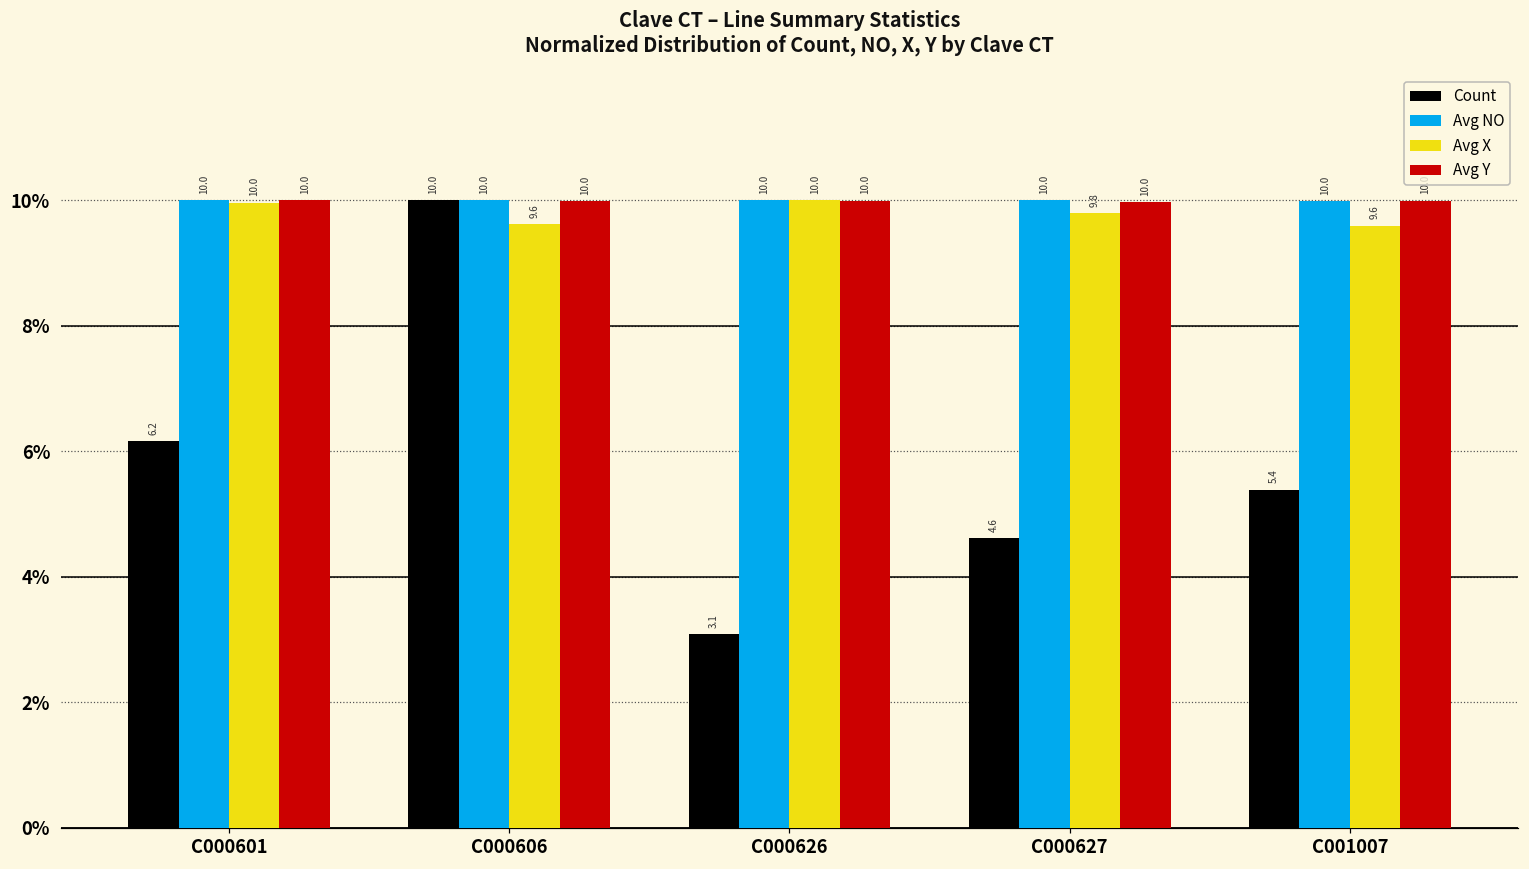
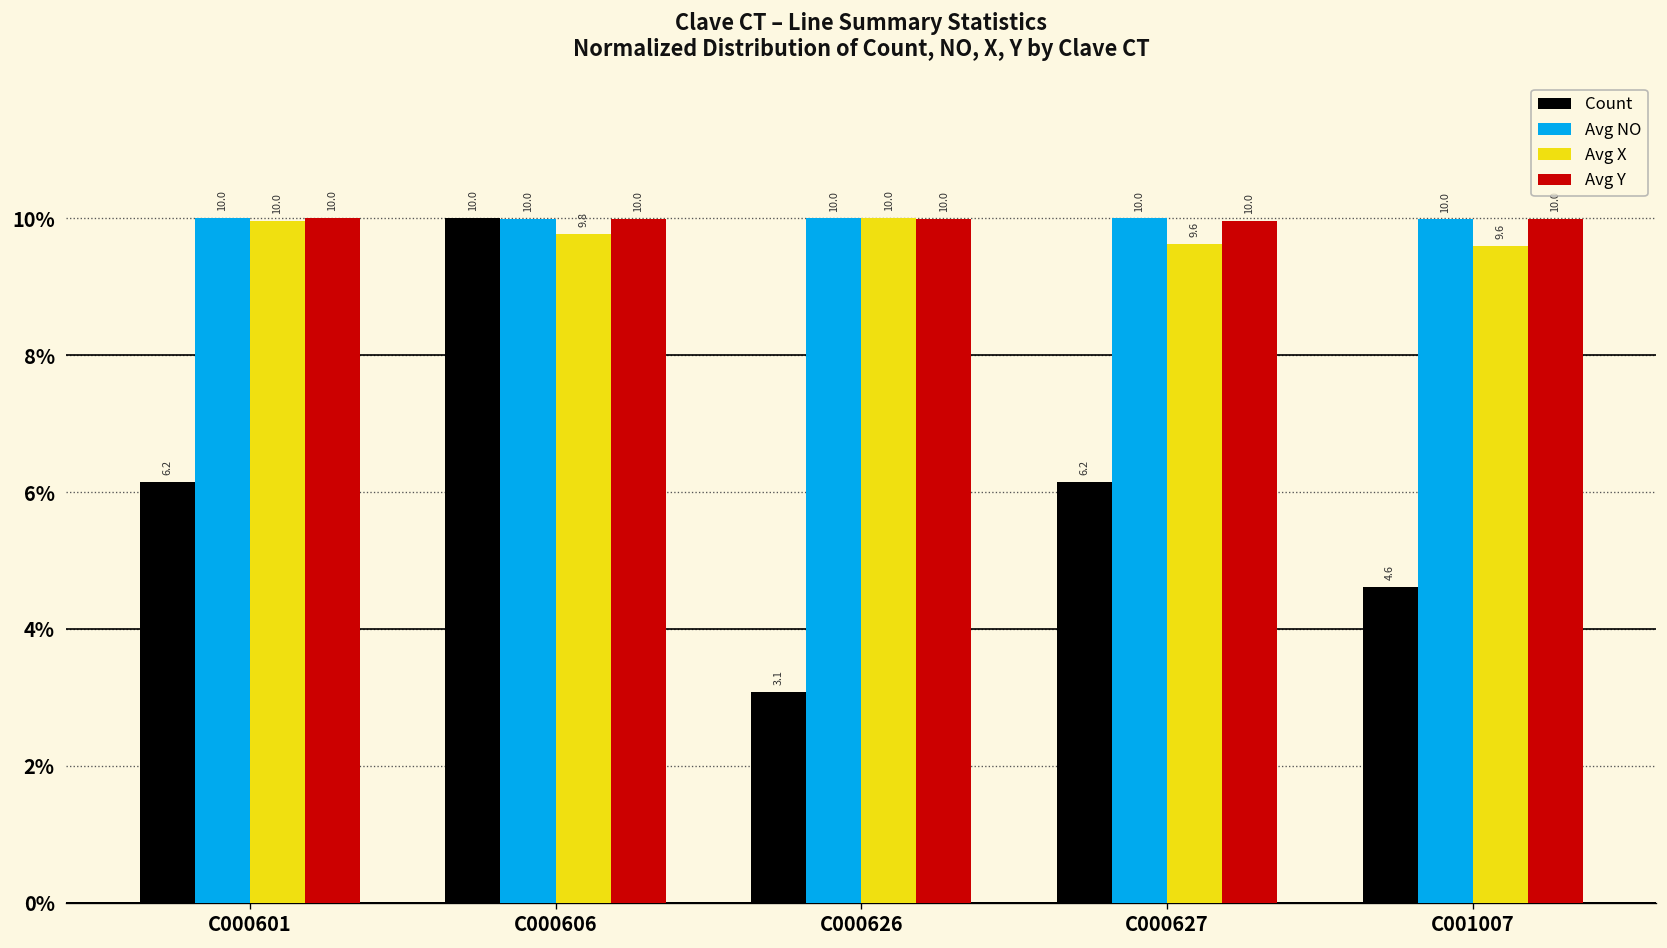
  {
    "Count": {
      "C000601": 6.2,
      "C000606": 10.0,
      "C000626": 3.1,
-     "C000627": 4.6,
-     "C001007": 5.4
+     "C000627": 6.2,
+     "C001007": 4.6
    },
    "Avg NO": {
      "C000601": 10.0,
      "C000606": 10.0,
      "C000626": 10.0,
      "C000627": 10.0,
      "C001007": 10.0
    },
    "Avg X": {
      "C000601": 10.0,
-     "C000606": 9.6,
+     "C000606": 9.8,
      "C000626": 10.0,
-     "C000627": 9.8,
+     "C000627": 9.6,
      "C001007": 9.6
    },
    "Avg Y": {
      "C000601": 10.0,
      "C000606": 10.0,
      "C000626": 10.0,
      "C000627": 10.0
    }
  }
